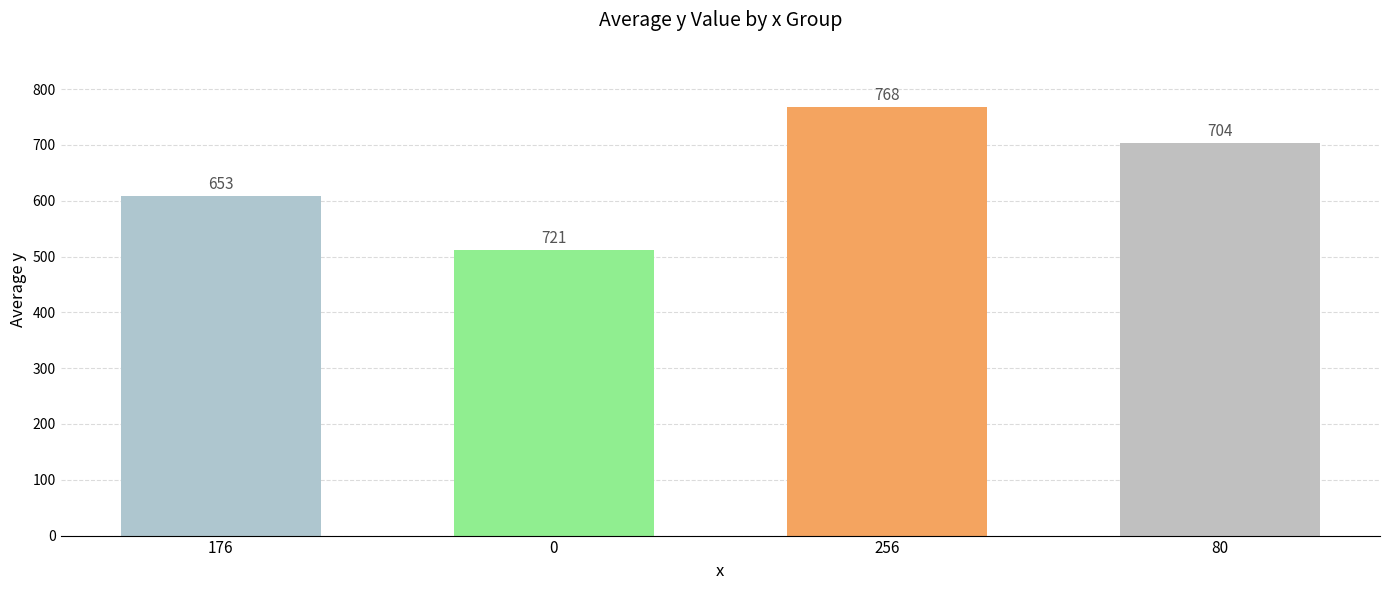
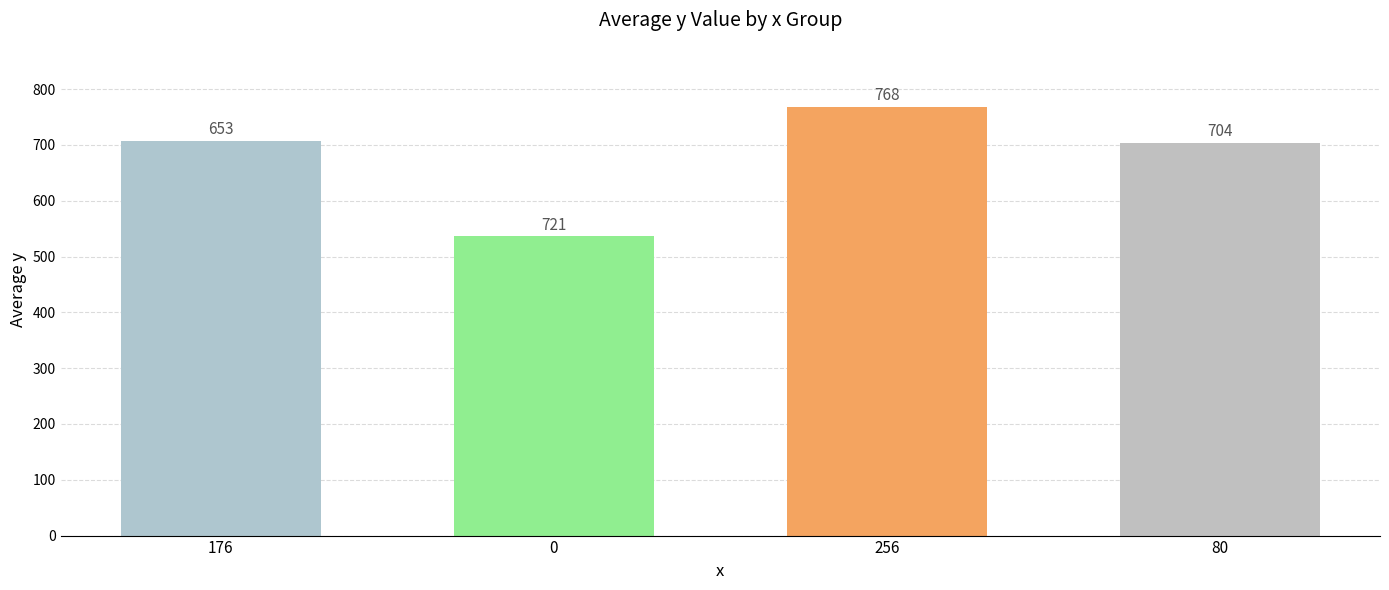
  {
-   "176": 610,
-   "0": 510
+   "176": 710,
+   "0": 540
  }
